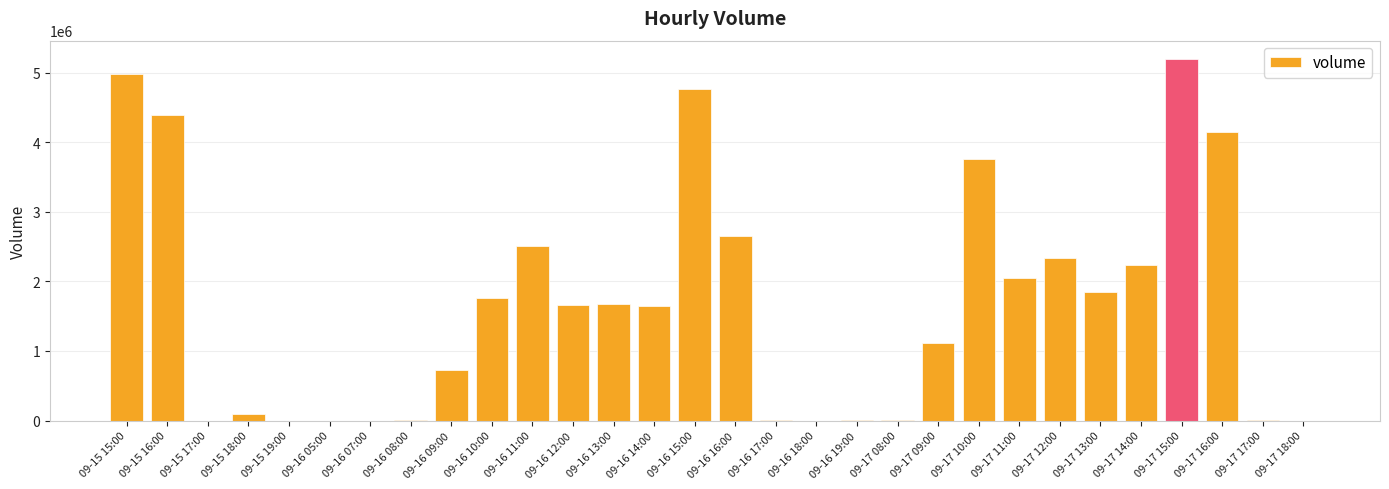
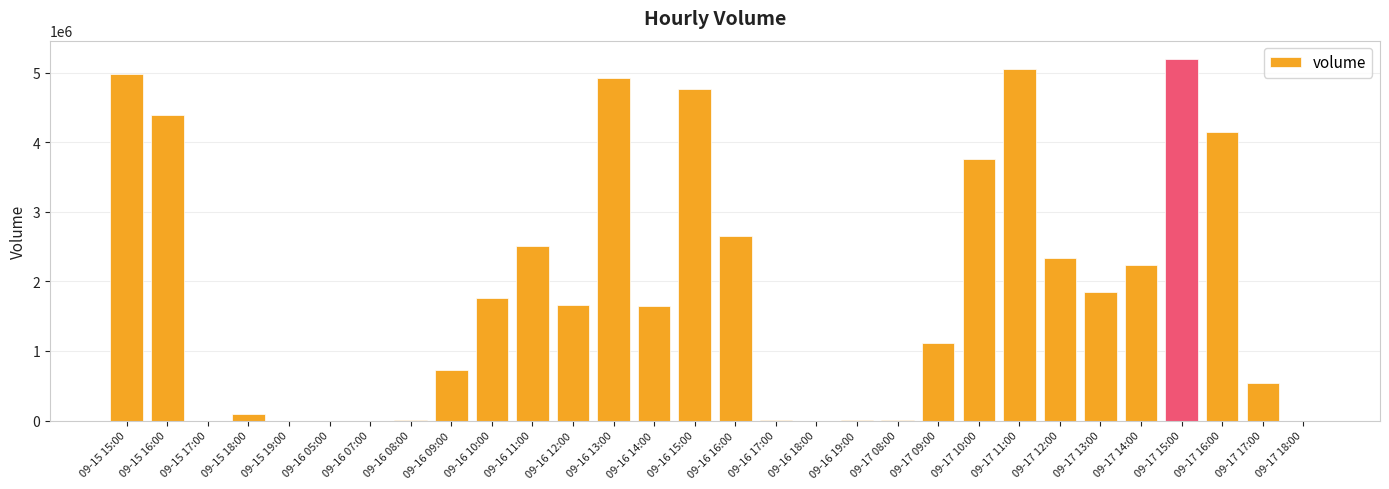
  {
    "09-15 15:00": 5000000,
    "09-15 16:00": 4400000,
    "09-15 18:00": 100000,
    "09-16 09:00": 700000,
    "09-16 10:00": 1800000,
    "09-16 11:00": 2500000,
    "09-16 12:00": 1700000,
-   "09-16 13:00": 1700000,
+   "09-16 13:00": 4900000,
    "09-16 14:00": 1700000,
    "09-16 15:00": 4800000,
    "09-16 16:00": 2600000,
    "09-17 09:00": 1100000,
    "09-17 10:00": 3800000,
-   "09-17 11:00": 2000000,
+   "09-17 11:00": 5000000,
    "09-17 12:00": 2300000,
    "09-17 13:00": 1800000,
    "09-17 14:00": 2200000,
    "09-17 15:00": 5200000,
    "09-17 16:00": 4100000,
-   "09-17 17:00": 0
+   "09-17 17:00": 500000
  }
